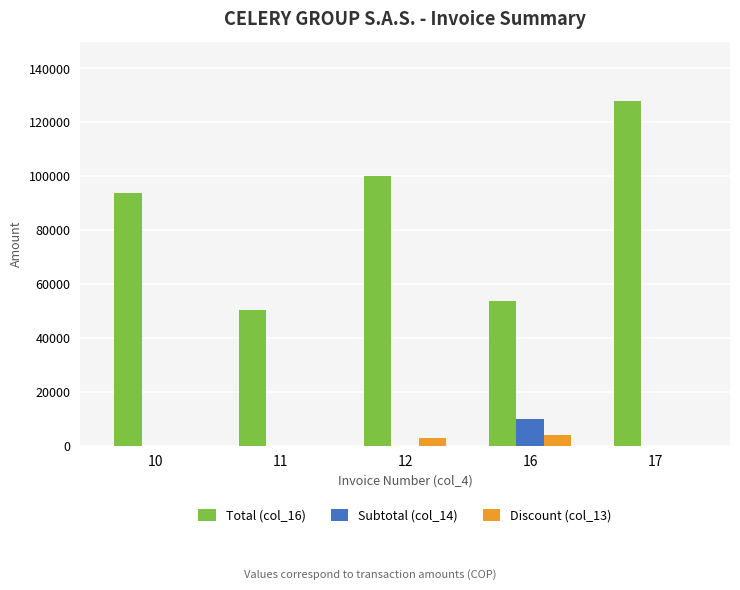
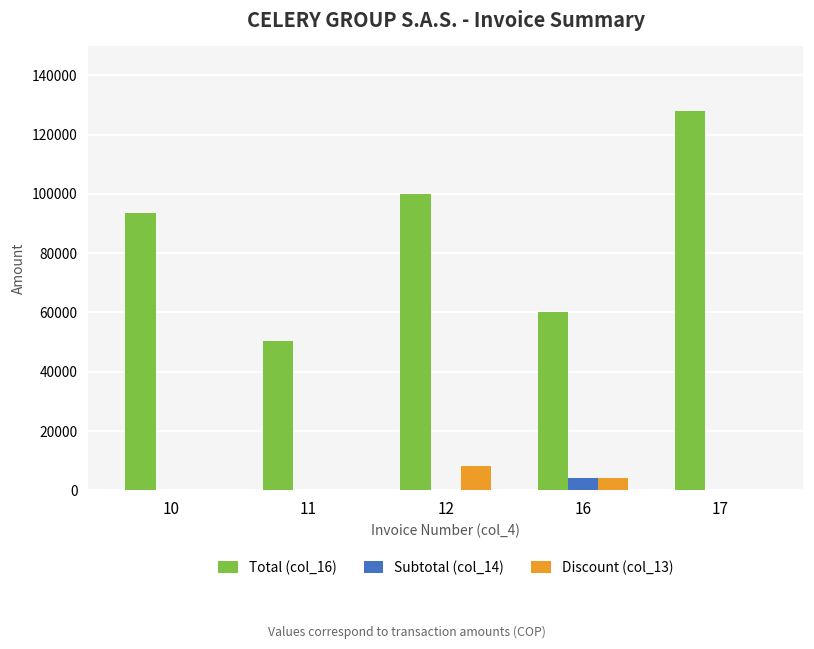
  {
    "Total (col_16)": {
      "10": 94000,
      "11": 50000,
      "12": 100000,
-     "16": 54000,
+     "16": 60000,
      "17": 128000
    },
    "Subtotal (col_14)": {
      "10": 0,
      "11": 0,
      "12": 0,
-     "16": 10000,
+     "16": 4000,
      "17": 0
    },
    "Discount (col_13)": {
      "10": 0,
      "11": 0,
-     "12": 3000,
+     "12": 8000,
      "16": 4000,
      "17": 0
    }
  }
